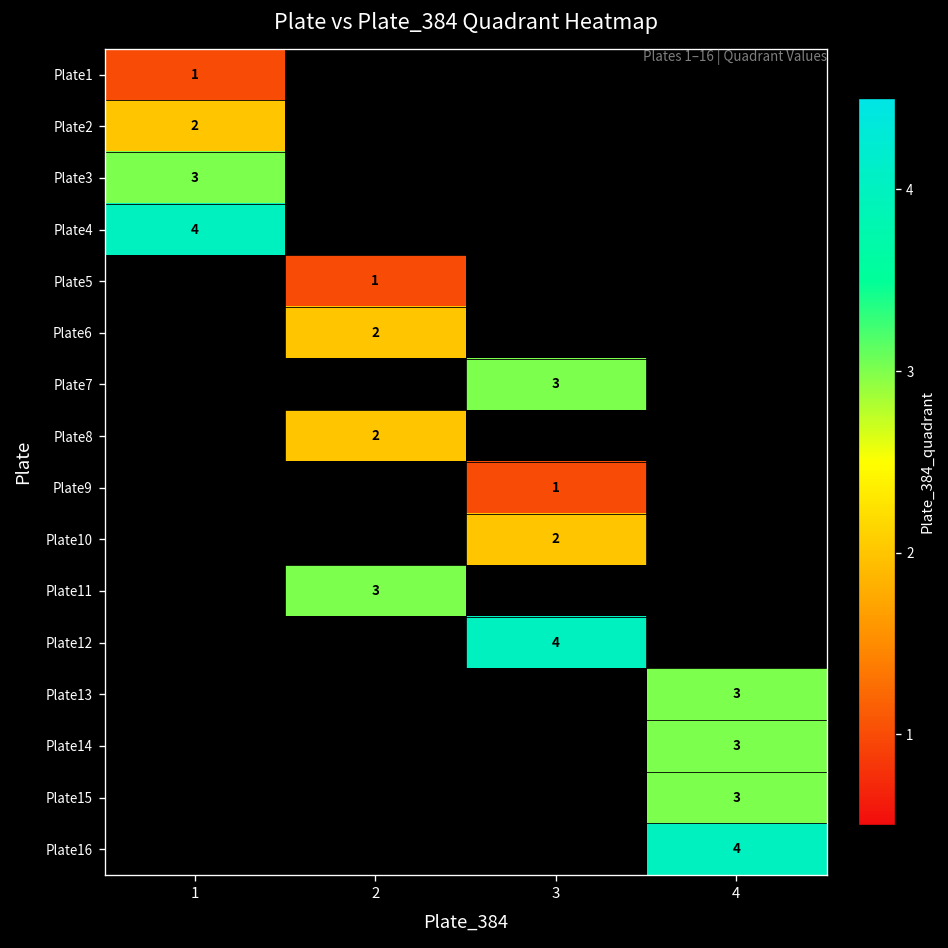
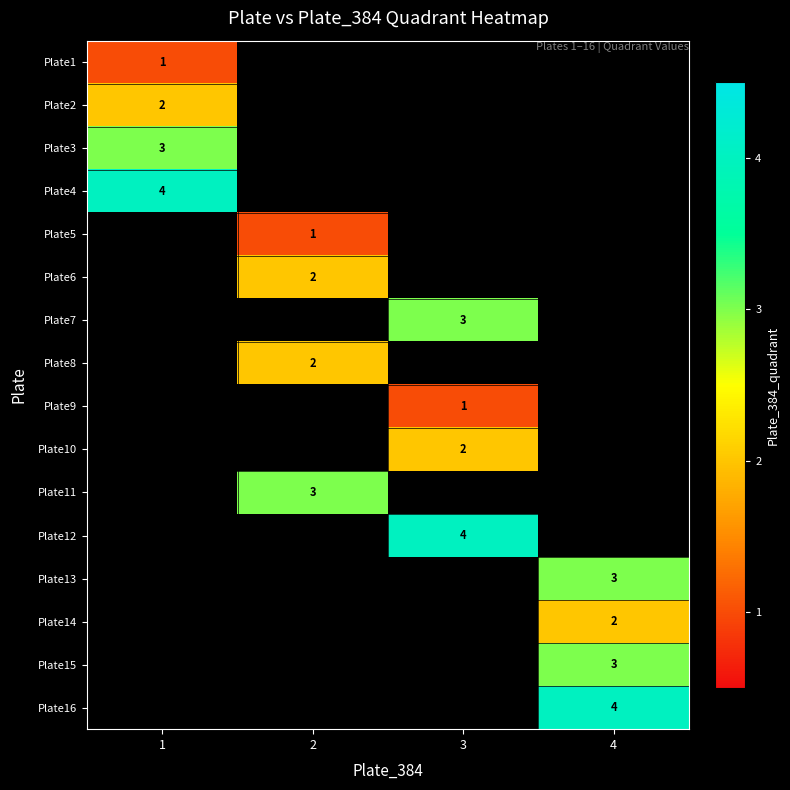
  {
    "Plate1": {
      "1": 1
    },
    "Plate2": {
      "1": 2
    },
    "Plate3": {
      "1": 3
    },
    "Plate4": {
      "1": 4
    },
    "Plate5": {
      "2": 1
    },
    "Plate6": {
      "2": 2
    },
    "Plate7": {
      "3": 3
    },
    "Plate8": {
      "2": 2
    },
    "Plate9": {
      "3": 1
    },
    "Plate10": {
      "3": 2
    },
    "Plate11": {
      "2": 3
    },
    "Plate12": {
      "3": 4
    },
    "Plate13": {
      "4": 3
    },
    "Plate14": {
-     "4": 3
+     "4": 2
    },
    "Plate15": {
      "4": 3
    },
    "Plate16": {
      "4": 4
    }
  }
